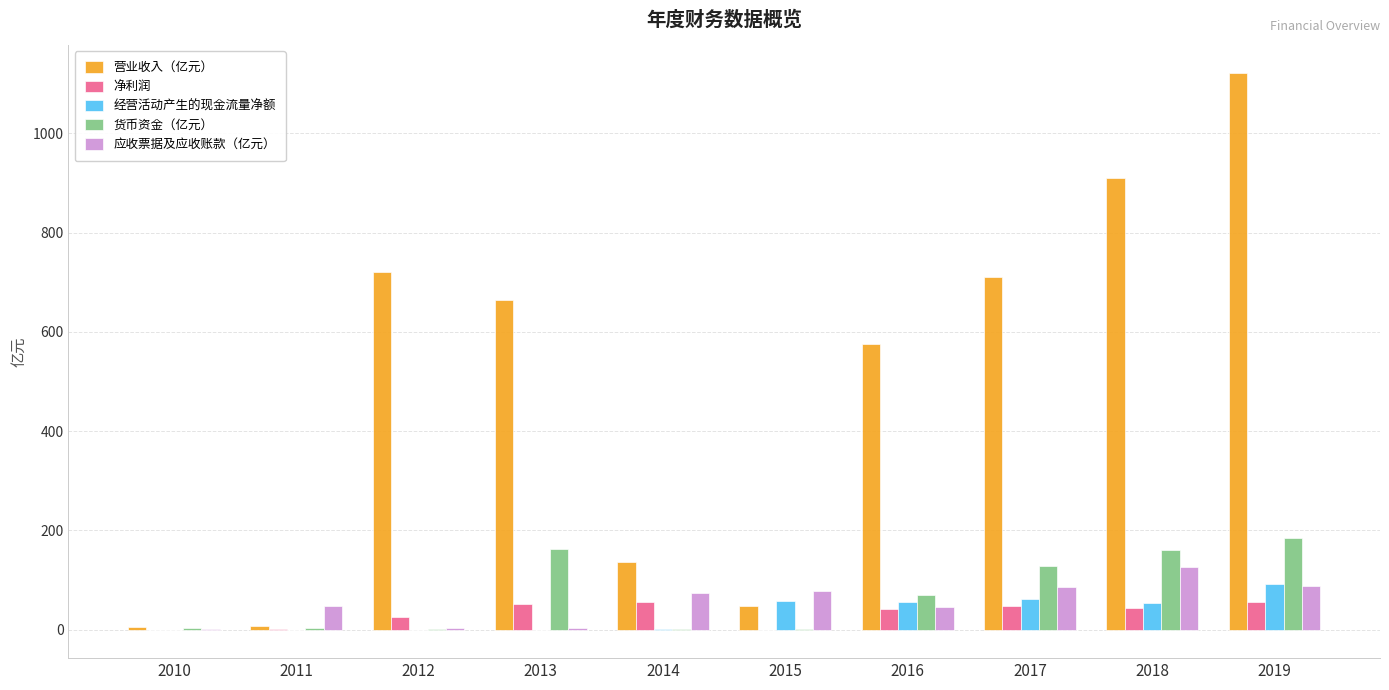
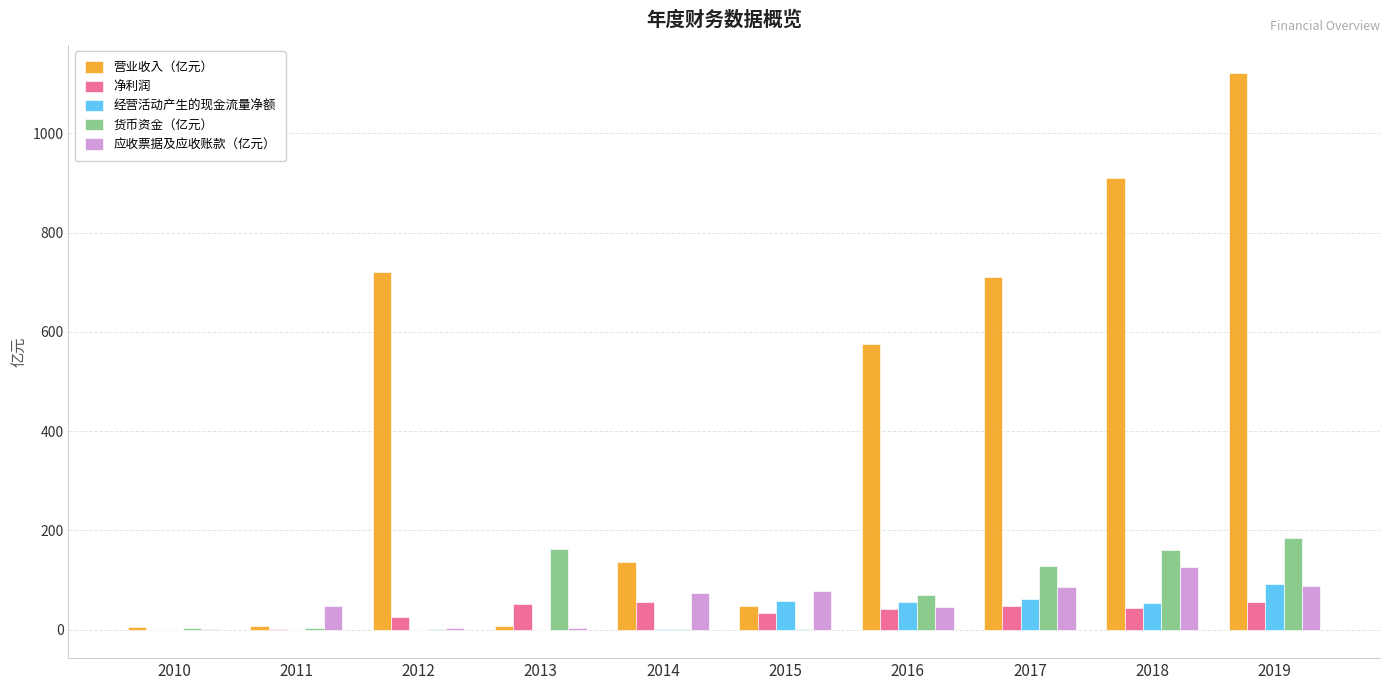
  {
    "营业收入（亿元）": {
      "2011": 10,
      "2012": 720,
-     "2013": 660,
+     "2013": 10,
      "2014": 140,
      "2015": 50,
      "2016": 570,
      "2017": 710,
      "2018": 910,
      "2019": 1120
    },
    "净利润": {
      "2012": 30,
      "2013": 50,
      "2014": 60,
-     "2015": 0,
+     "2015": 30,
      "2016": 40,
      "2017": 50,
      "2018": 40,
      "2019": 60
    },
    "经营活动产生的现金流量净额": {
      "2010": 0,
      "2015": 60,
      "2016": 60,
      "2017": 60,
      "2018": 50,
      "2019": 90
    },
    "货币资金（亿元）": {
      "2013": 160,
      "2016": 70,
      "2017": 130,
      "2018": 160,
      "2019": 190
    },
    "应收票据及应收账款（亿元）": {
      "2011": 50,
      "2014": 70,
      "2015": 80,
      "2016": 50,
      "2017": 90,
      "2018": 130,
      "2019": 90
    }
  }
